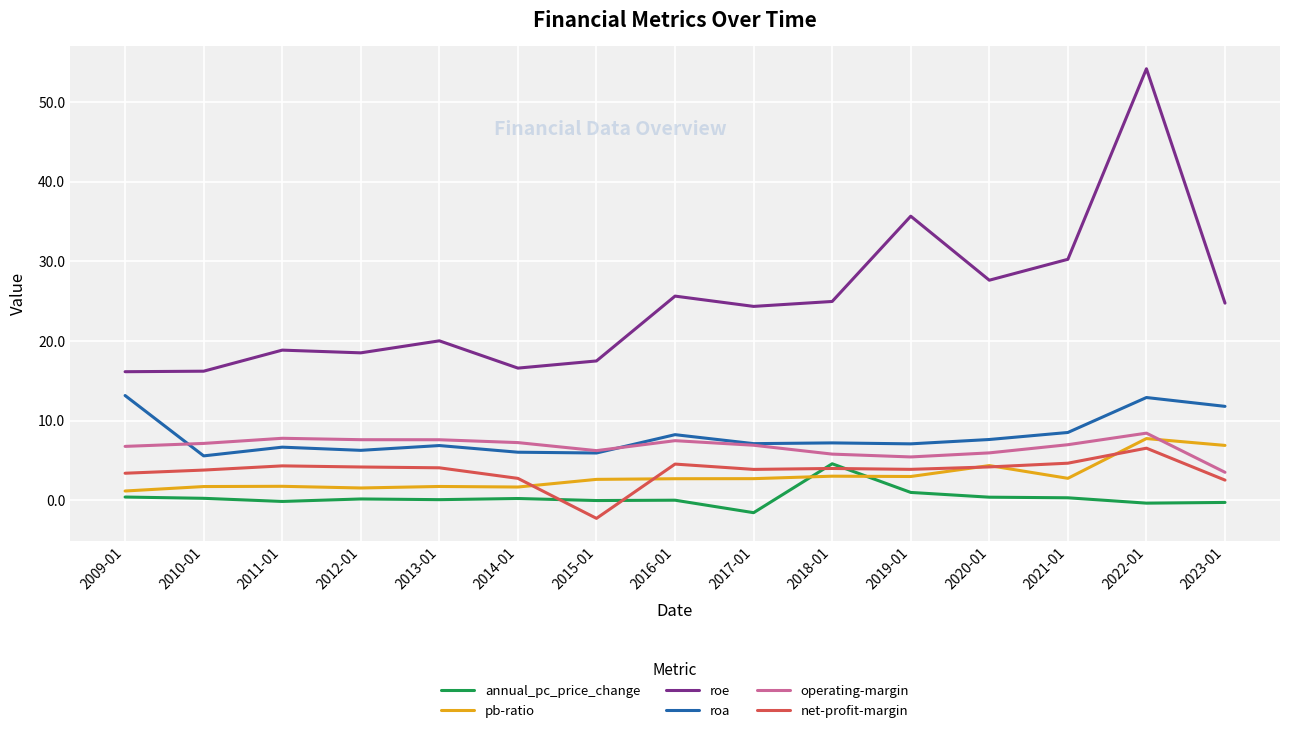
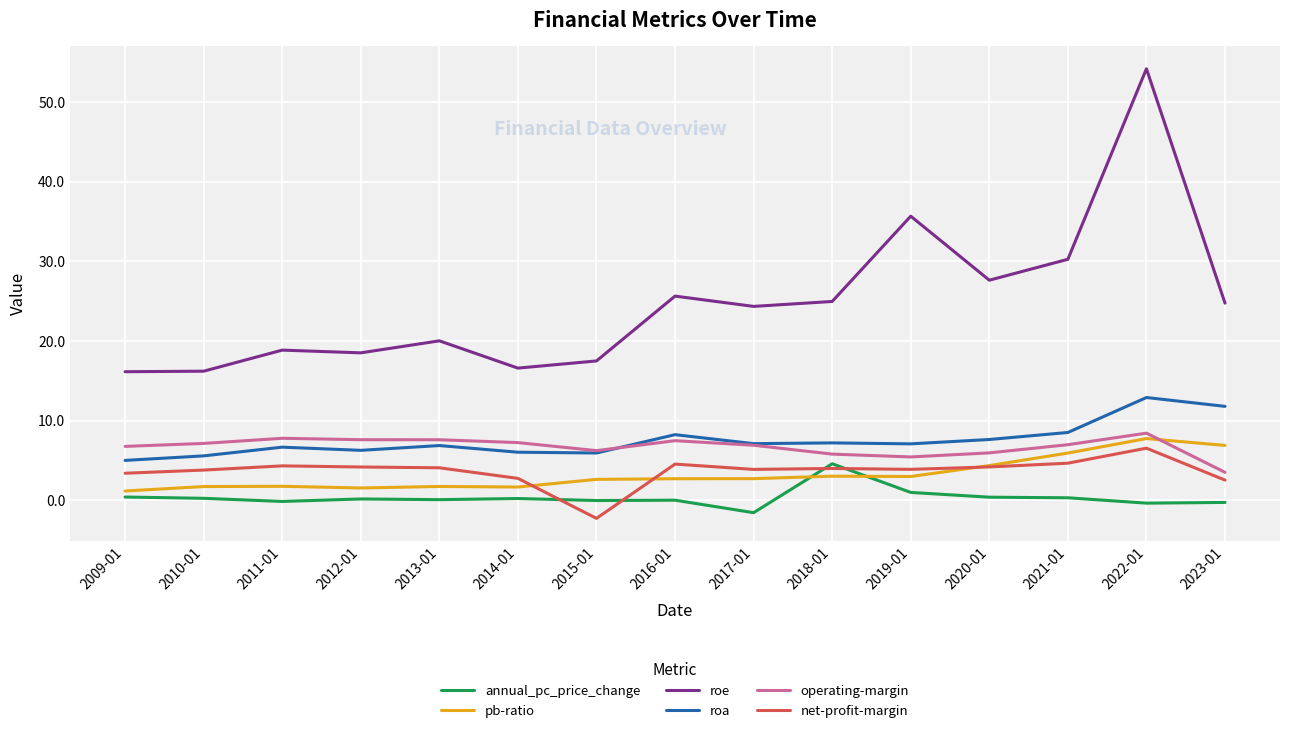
  {
    "annual_pc_price_change": {
      "2009-01": 0,
      "2010-01": 0,
      "2011-01": 0,
      "2012-01": 0,
      "2013-01": 0,
      "2014-01": 0,
      "2015-01": 0,
      "2016-01": 0,
      "2017-01": -2,
      "2018-01": 5,
      "2019-01": 1,
      "2020-01": 0,
      "2021-01": 0,
      "2022-01": 0,
      "2023-01": 0
    },
    "pb-ratio": {
      "2009-01": 1,
      "2010-01": 2,
      "2011-01": 2,
      "2012-01": 2,
      "2013-01": 2,
      "2014-01": 2,
      "2015-01": 3,
      "2016-01": 3,
      "2017-01": 3,
      "2018-01": 3,
      "2019-01": 3,
-     "2021-01": 3,
+     "2021-01": 6,
      "2022-01": 8,
      "2023-01": 7
    },
    "roe": {
      "2009-01": 16,
      "2010-01": 16,
      "2011-01": 19,
      "2012-01": 19,
      "2013-01": 20,
      "2014-01": 17,
      "2015-01": 17,
      "2016-01": 26,
      "2017-01": 24,
      "2018-01": 25,
      "2019-01": 36,
      "2020-01": 28,
      "2021-01": 30,
      "2022-01": 54,
      "2023-01": 25
    },
    "roa": {
-     "2009-01": 13,
+     "2009-01": 5,
      "2010-01": 6,
      "2011-01": 7,
      "2012-01": 6,
      "2013-01": 7,
      "2014-01": 6,
      "2016-01": 8,
      "2018-01": 7,
      "2019-01": 7,
      "2020-01": 8,
      "2021-01": 9,
      "2022-01": 13,
      "2023-01": 12
    },
    "operating-margin": {
      "2009-01": 7,
      "2010-01": 7,
      "2011-01": 8,
      "2012-01": 8,
      "2013-01": 8,
      "2014-01": 7,
      "2016-01": 7,
      "2018-01": 6,
      "2019-01": 5,
      "2020-01": 6,
      "2021-01": 7,
      "2022-01": 8,
      "2023-01": 4
    },
    "net-profit-margin": {
      "2009-01": 3,
      "2010-01": 4,
      "2011-01": 4,
      "2012-01": 4,
      "2013-01": 4,
      "2014-01": 3,
      "2015-01": -2,
      "2016-01": 5,
      "2017-01": 4,
      "2018-01": 4,
      "2019-01": 4,
      "2021-01": 5,
      "2022-01": 7,
      "2023-01": 3
    }
  }
